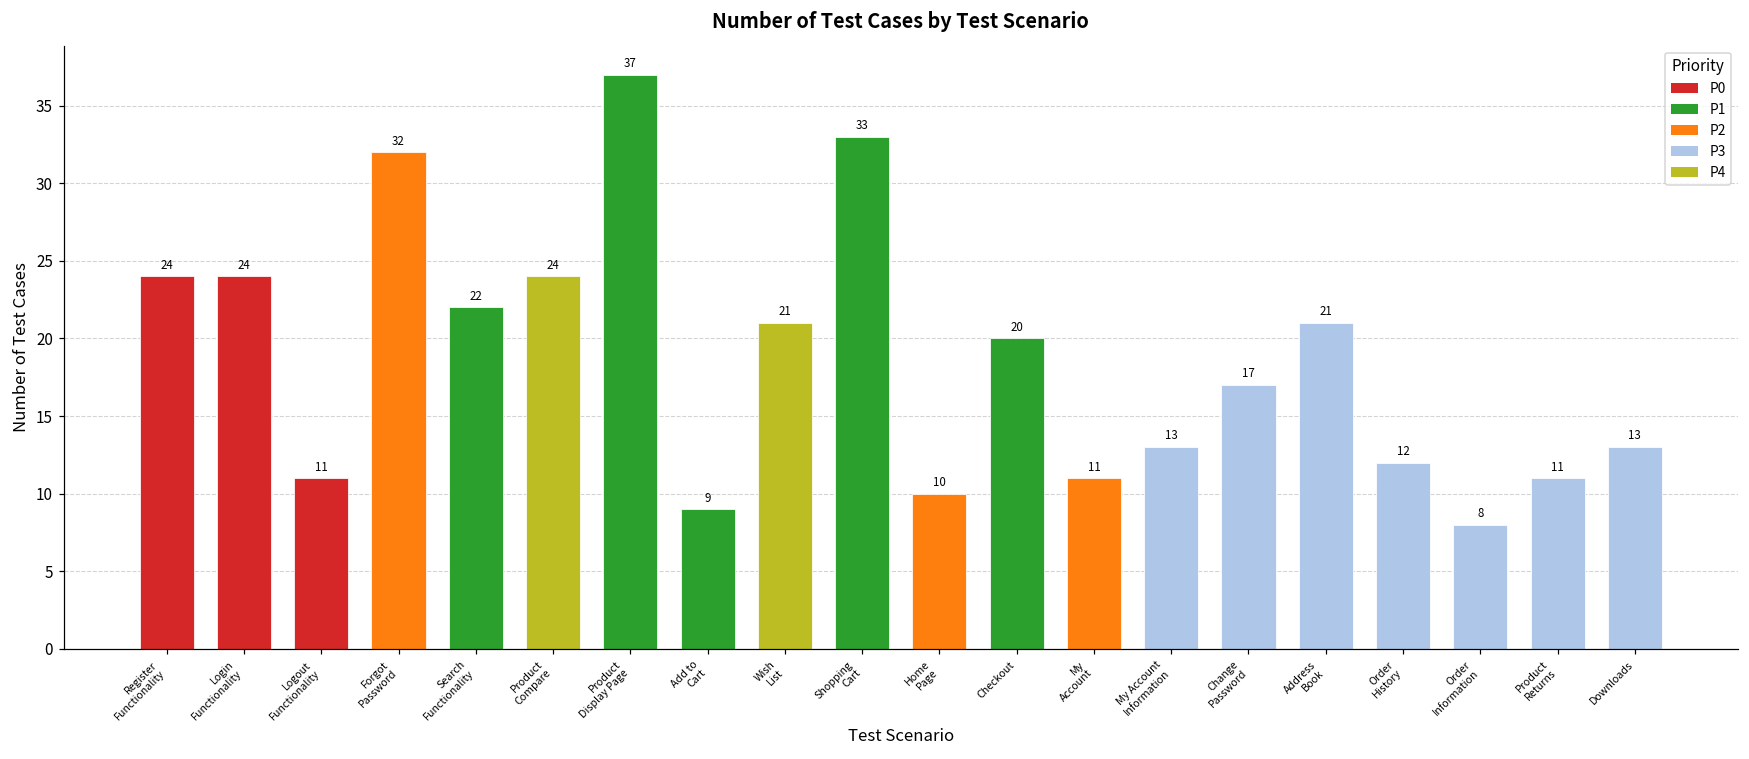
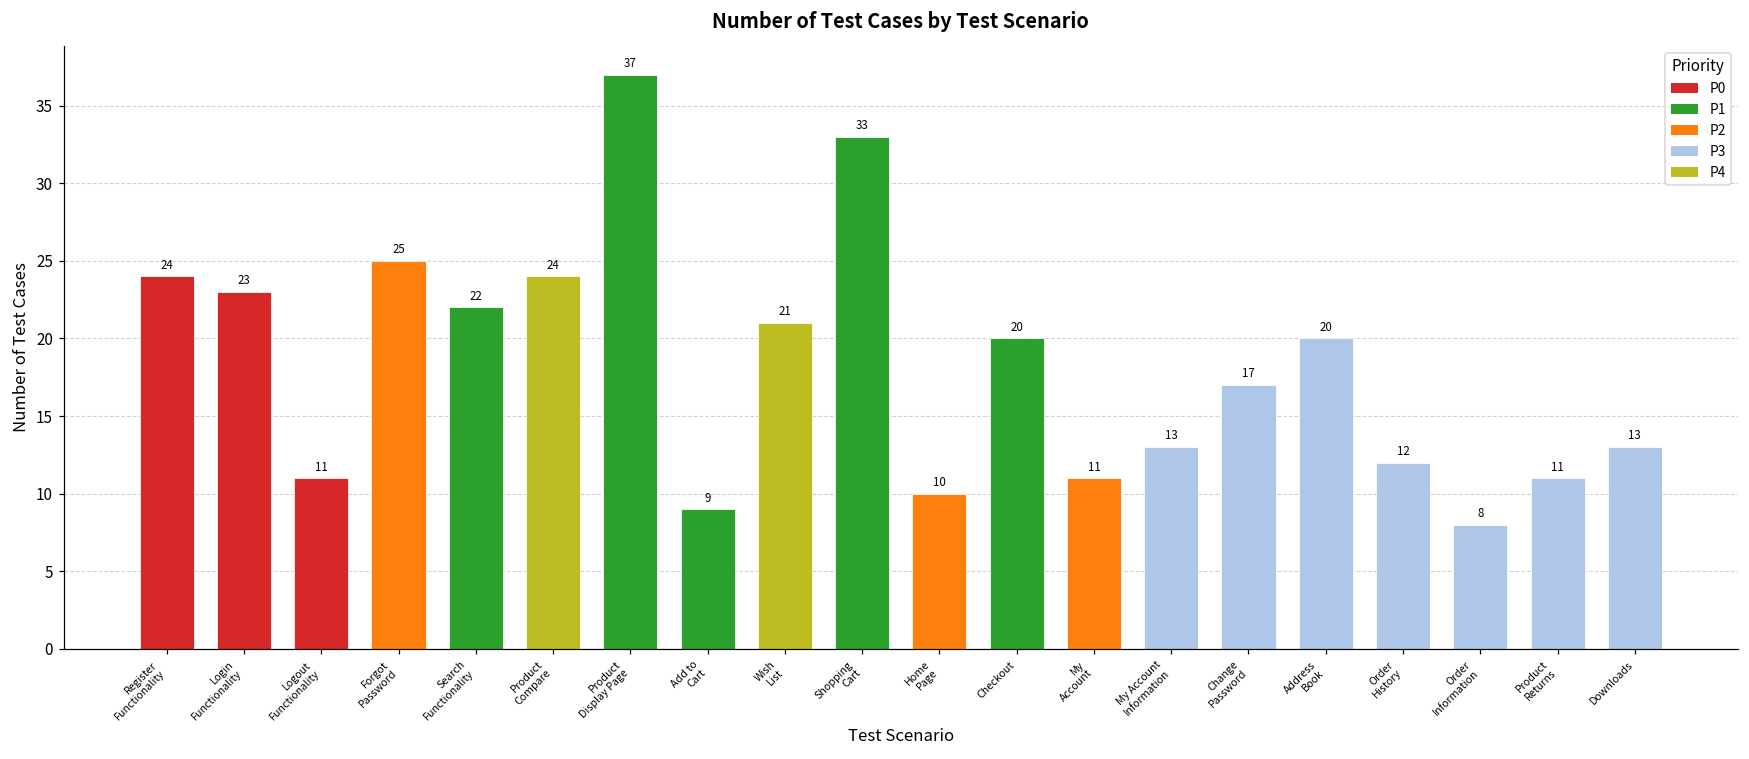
  {
    "Register Functionality": 24,
-   "Login Functionality": 24,
+   "Login Functionality": 23,
    "Logout Functionality": 11,
-   "Forgot Password": 32,
+   "Forgot Password": 25,
    "Search Functionality": 22,
    "Product Compare": 24,
    "Product Display Page": 37,
    "Add to Cart": 9,
    "Wish List": 21,
    "Shopping Cart": 33,
    "Home Page": 10,
    "Checkout": 20,
    "My Account": 11,
    "My Account Information": 13,
    "Change Password": 17,
-   "Address Book": 21,
+   "Address Book": 20,
    "Order History": 12,
    "Order Information": 8,
    "Product Returns": 11,
    "Downloads": 13
  }
